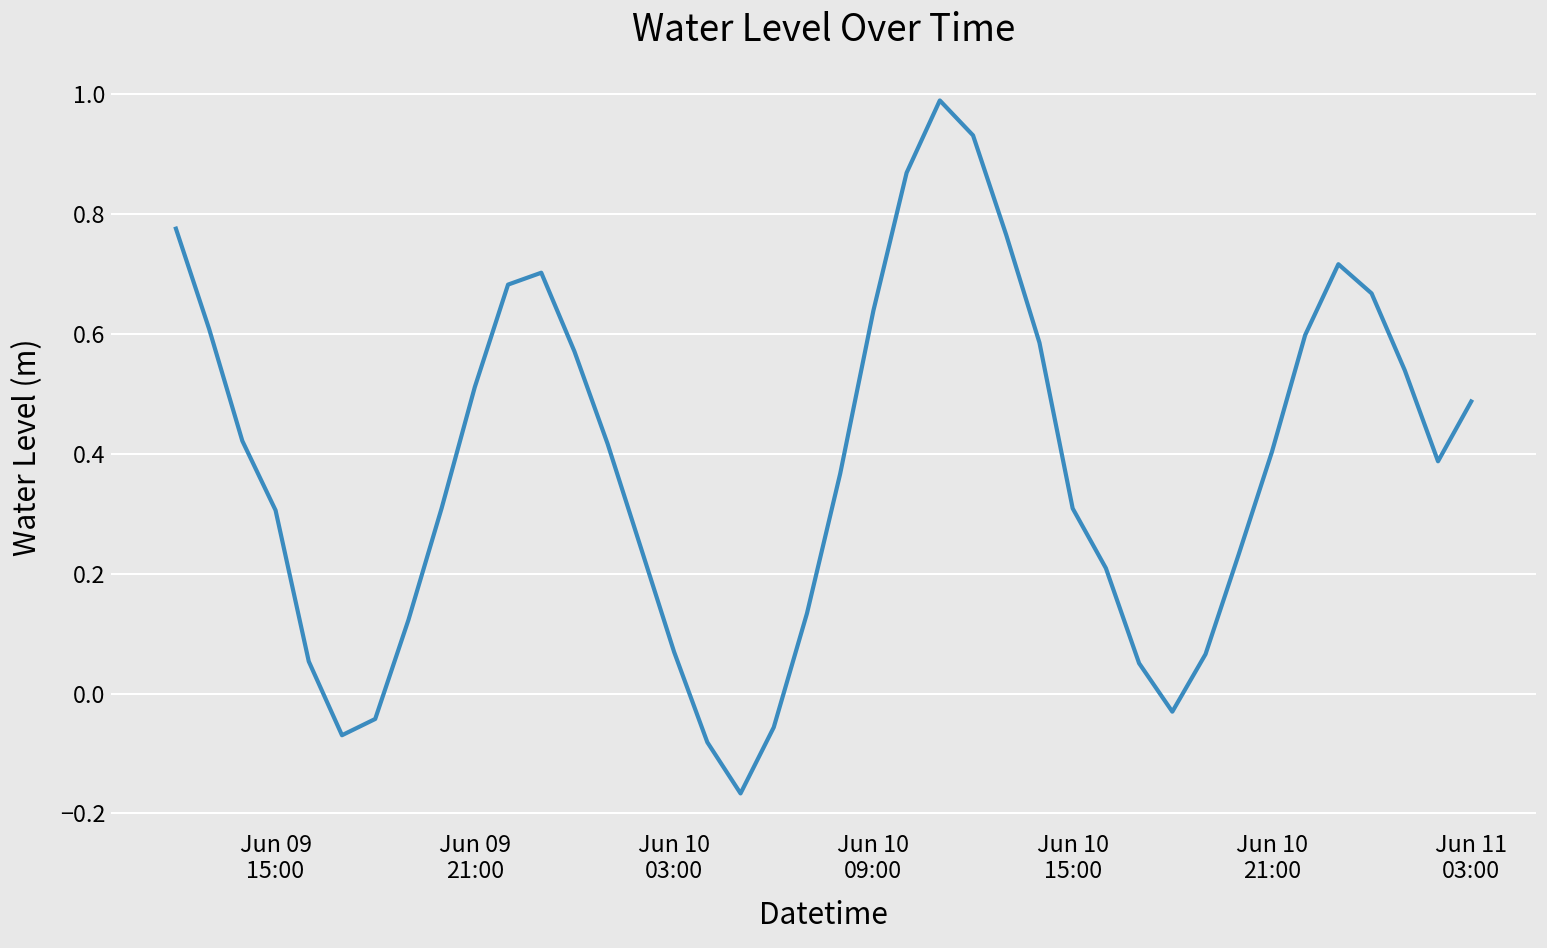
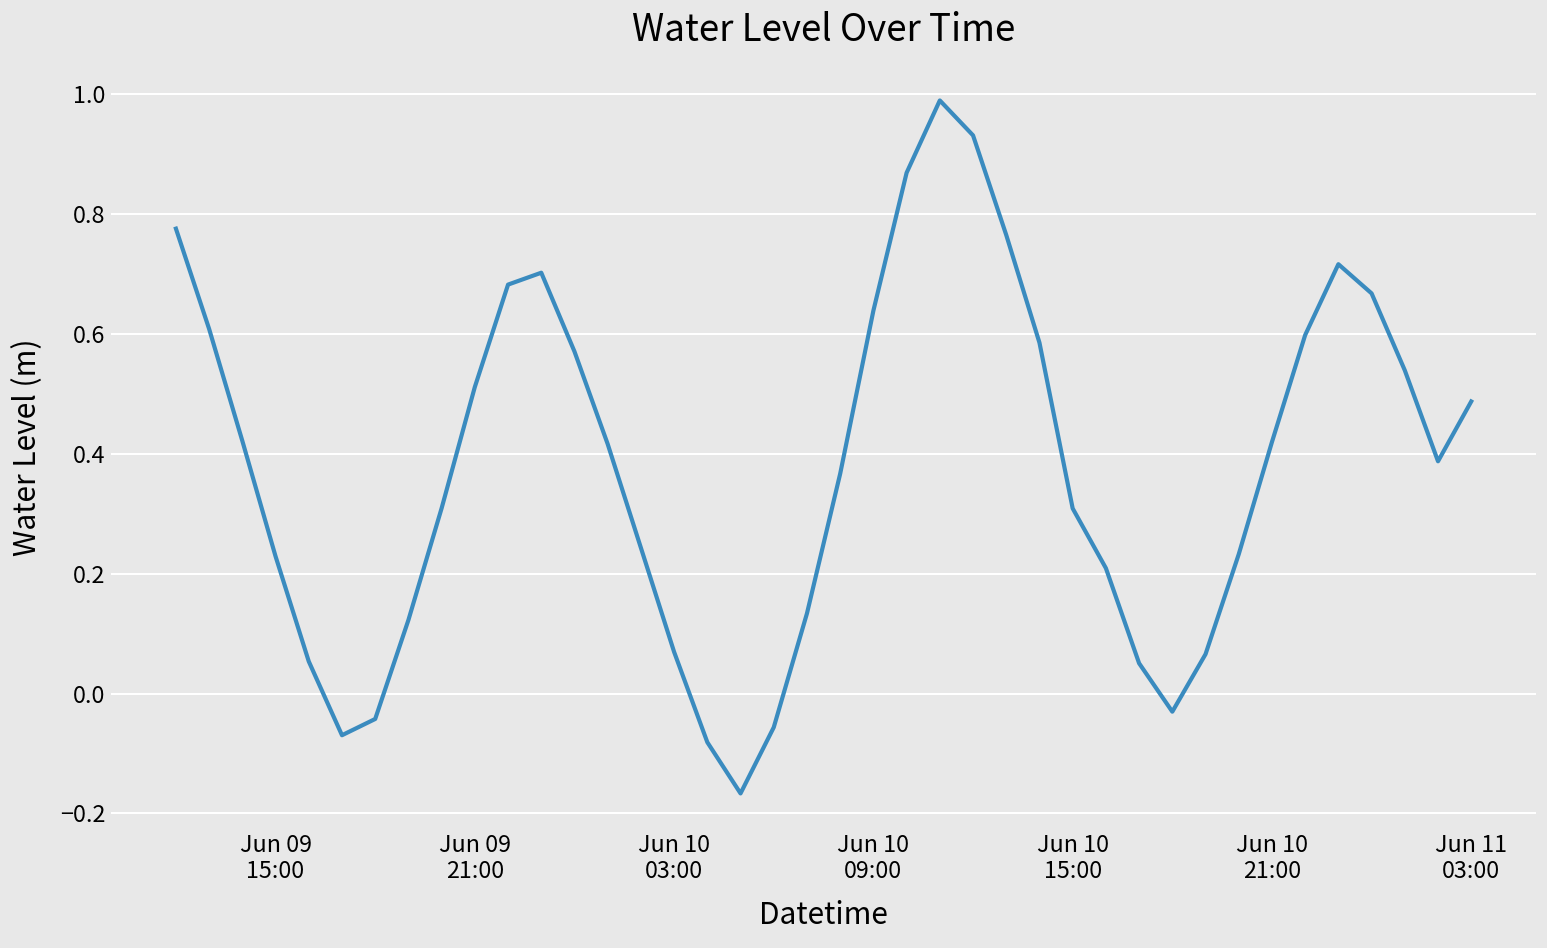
  {
-   "Jun 09 15:00": 0.31,
+   "Jun 09 15:00": 0.23,
    "Jun 09 21:00": 0.51,
    "Jun 10 03:00": 0.07,
    "Jun 10 09:00": 0.64,
    "Jun 10 15:00": 0.31,
-   "Jun 10 21:00": 0.40,
+   "Jun 10 21:00": 0.42,
    "Jun 11 03:00": 0.49
  }
